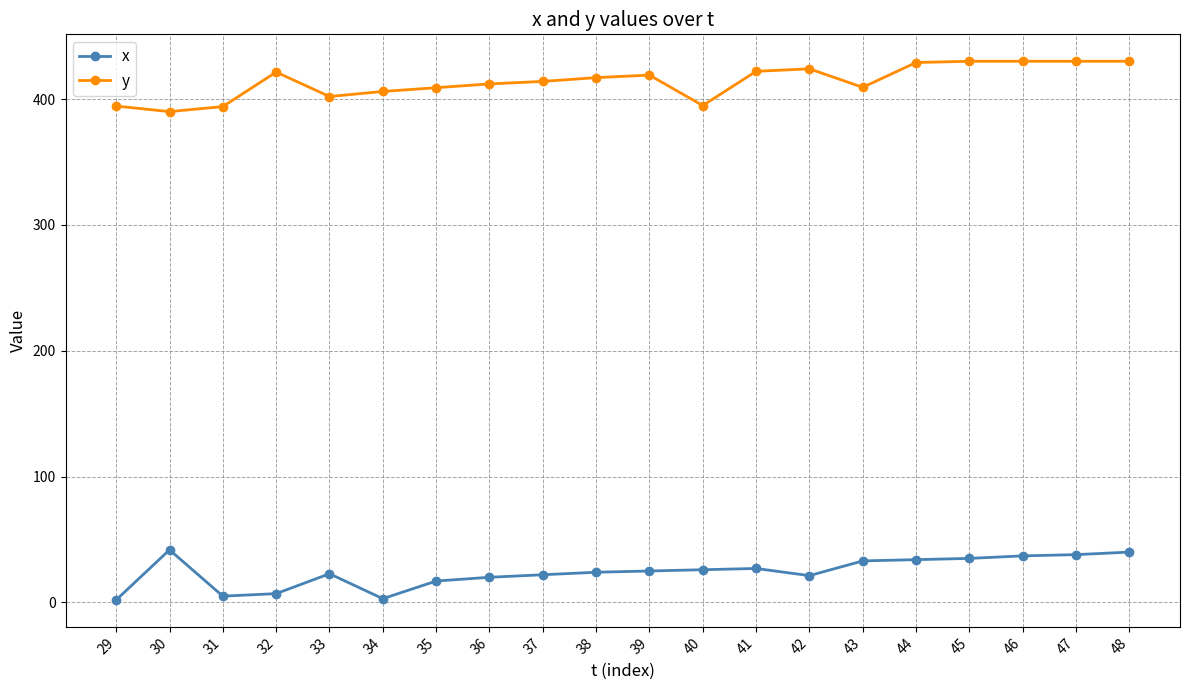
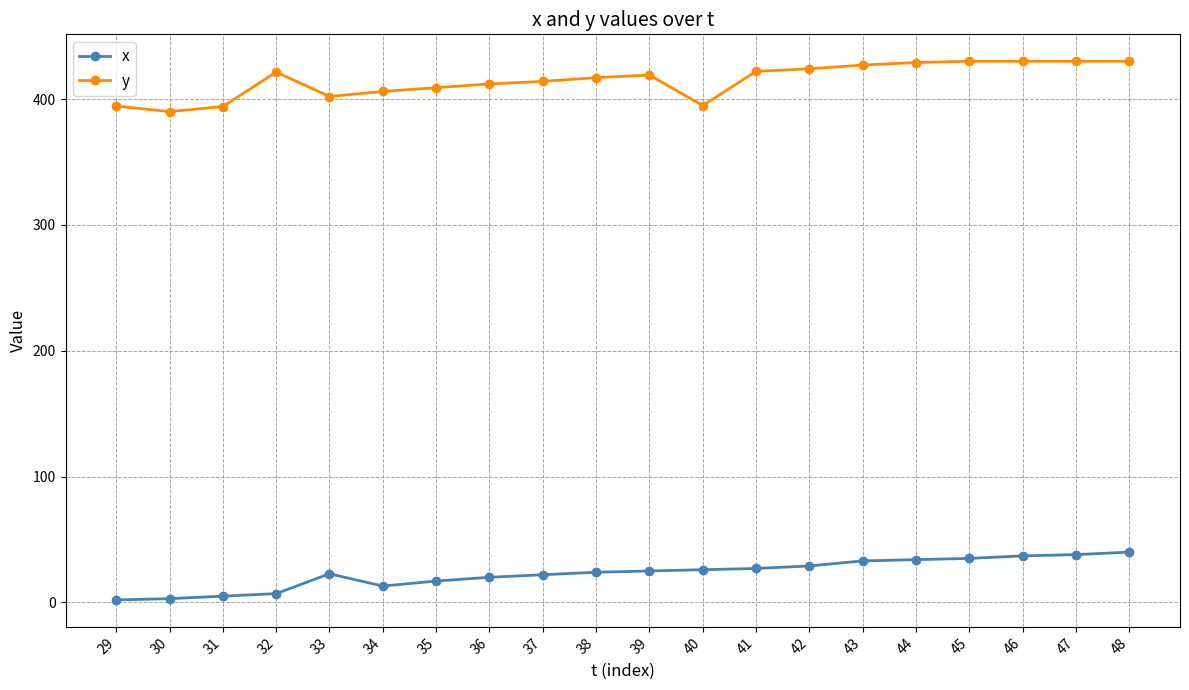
  {
    "x": {
      "29": 2,
-     "30": 42,
+     "30": 3,
      "31": 5,
      "32": 7,
      "33": 23,
-     "34": 3,
+     "34": 13,
      "35": 17,
      "36": 20,
      "37": 22,
      "38": 24,
      "39": 25,
      "40": 26,
      "41": 27,
-     "42": 21,
+     "42": 29,
      "43": 33,
      "44": 34,
      "45": 35,
      "46": 37,
      "47": 38,
      "48": 40
    },
    "y": {
      "29": 394,
      "30": 390,
      "31": 394,
      "32": 421,
      "33": 402,
      "34": 406,
      "35": 409,
      "36": 412,
      "37": 414,
      "38": 417,
      "39": 419,
      "40": 395,
      "41": 422,
      "42": 424,
-     "43": 409,
+     "43": 427,
      "44": 429,
      "45": 430,
      "46": 430,
      "47": 430,
      "48": 430
    }
  }
